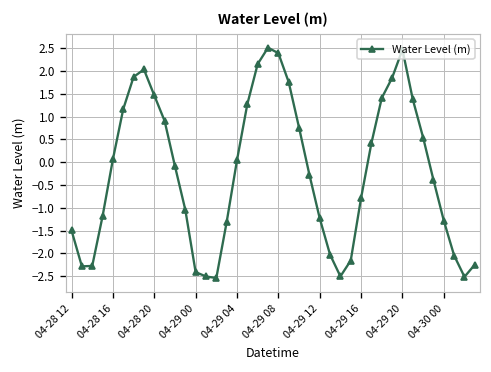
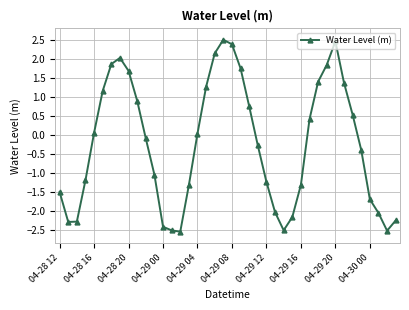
  {
    "04-28 12": -1.5,
    "04-28 16": 0.1,
-   "04-28 20": 1.5,
+   "04-28 20": 1.7,
    "04-29 00": -2.4,
    "04-29 04": 0.0,
    "04-29 08": 2.4,
    "04-29 12": -1.2,
-   "04-29 16": -0.8,
-   "04-30 00": -1.3
+   "04-29 16": -1.3,
+   "04-30 00": -1.7
  }
